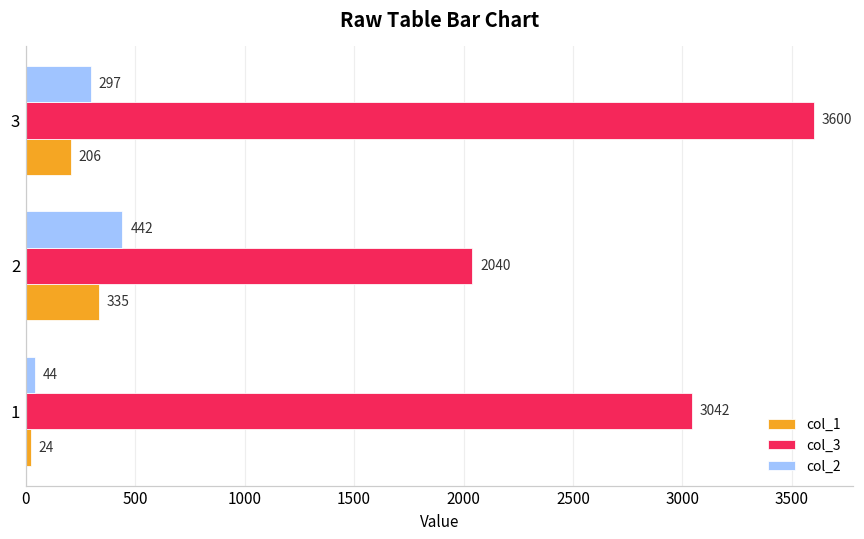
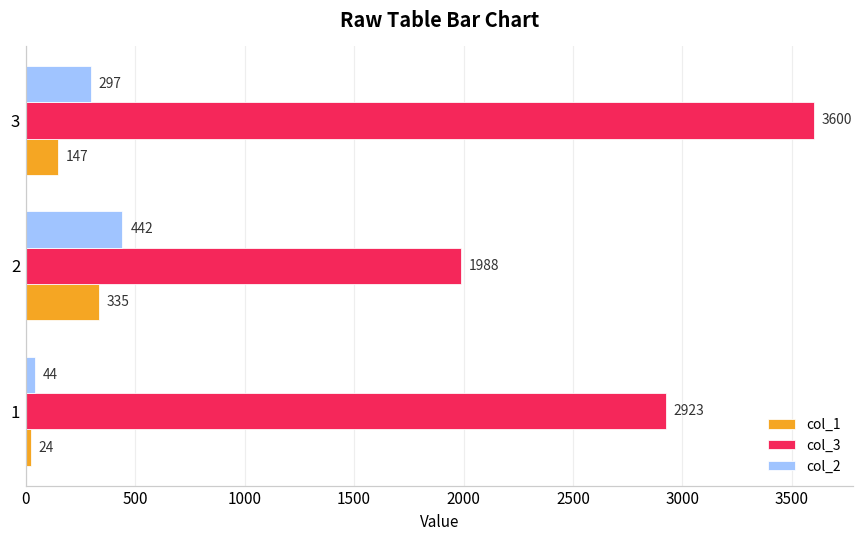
  {
    "col_1": {
-     "3": 206,
+     "3": 147,
      "2": 335,
      "1": 24
    },
    "col_3": {
      "3": 3600,
-     "2": 2040,
-     "1": 3042
+     "2": 1988,
+     "1": 2923
    },
    "col_2": {
      "3": 297,
      "2": 442,
      "1": 44
    }
  }
